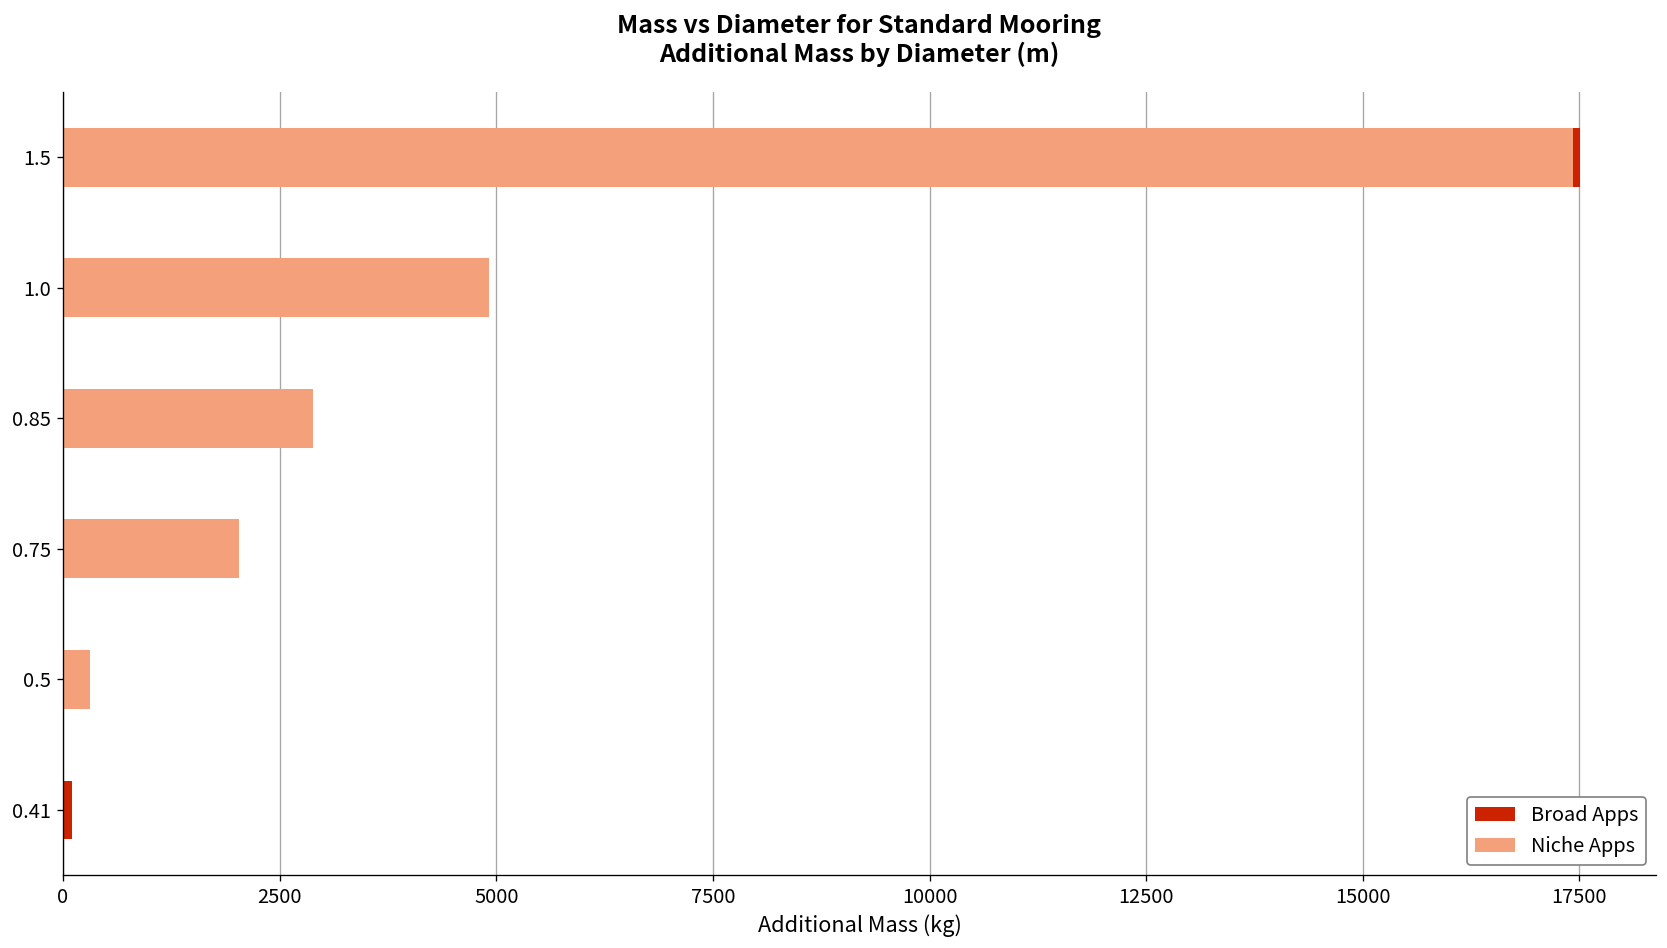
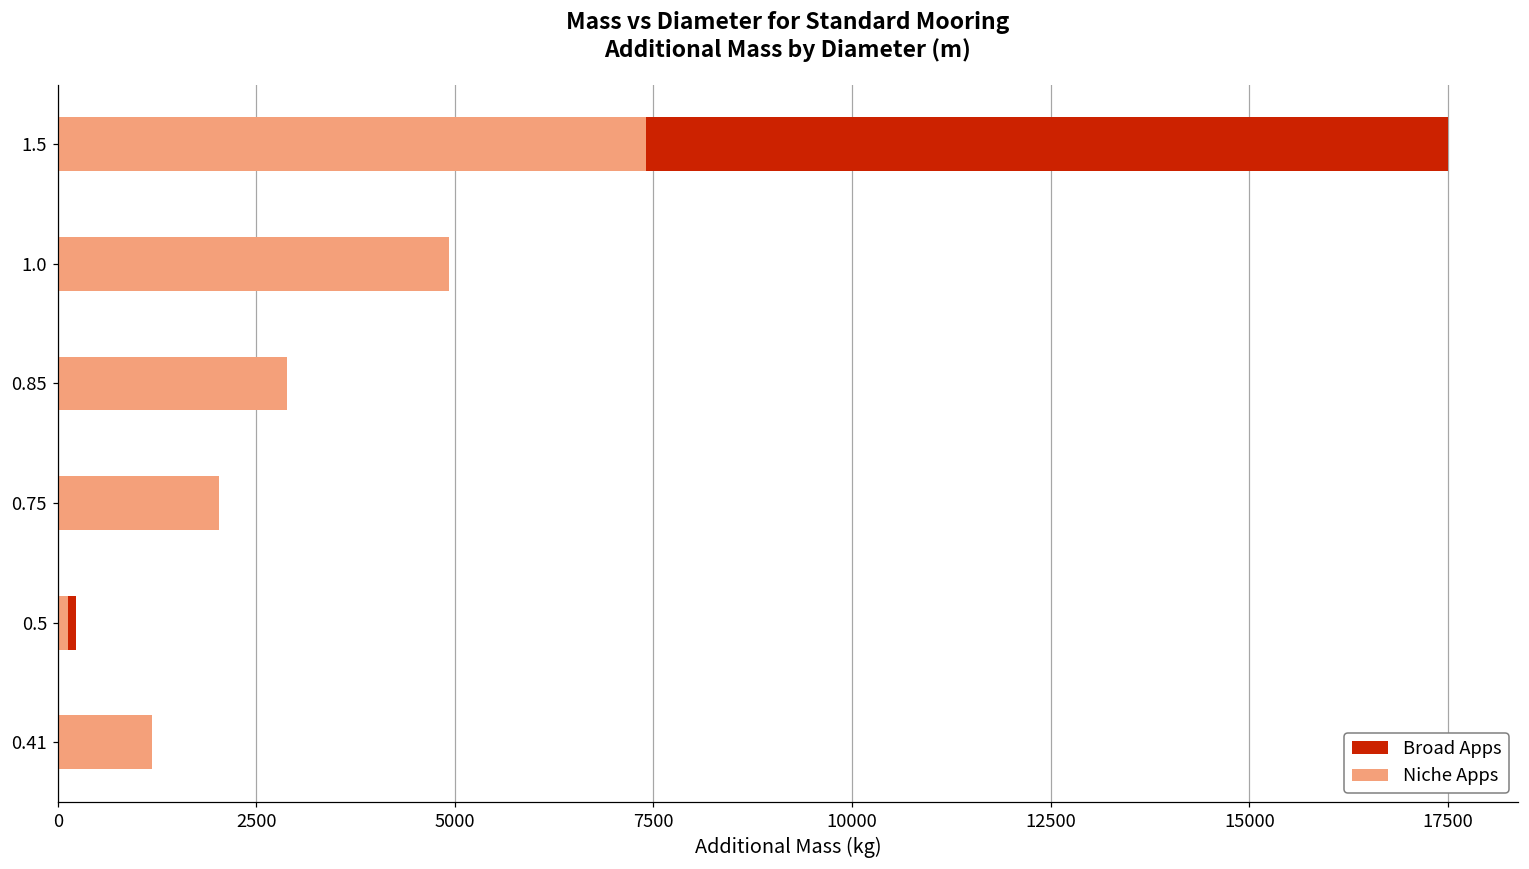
  {
    "Broad Apps": {
      "1.5": 17500
    },
    "Niche Apps": {
-     "1.5": 17400,
+     "1.5": 7400,
      "1.0": 4900,
      "0.85": 2900,
      "0.75": 2000,
-     "0.5": 300,
-     "0.41": 0
+     "0.5": 100,
+     "0.41": 1200
    }
  }
